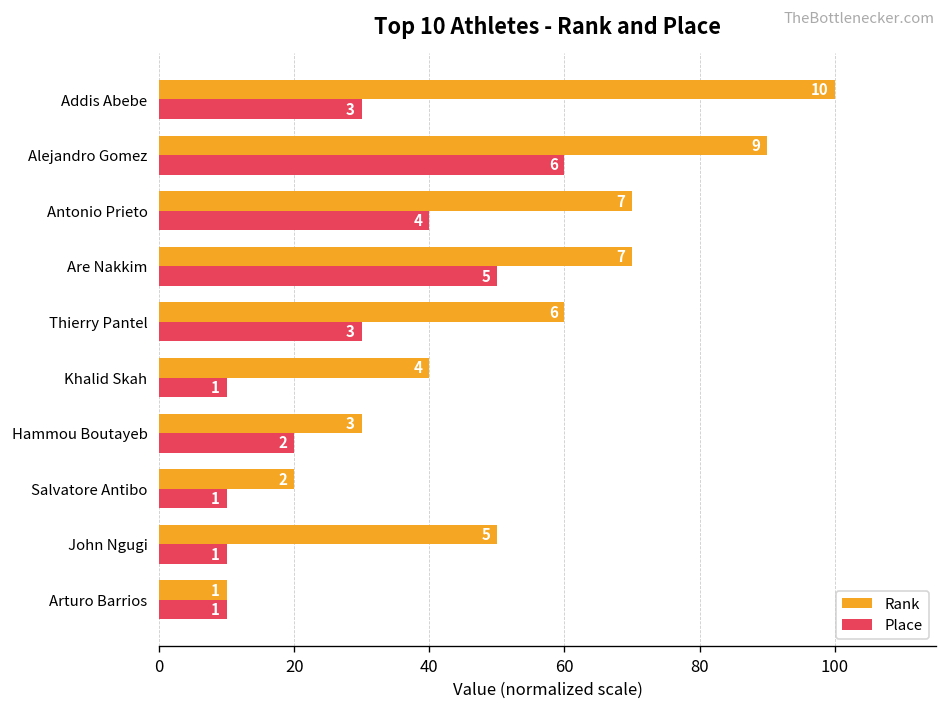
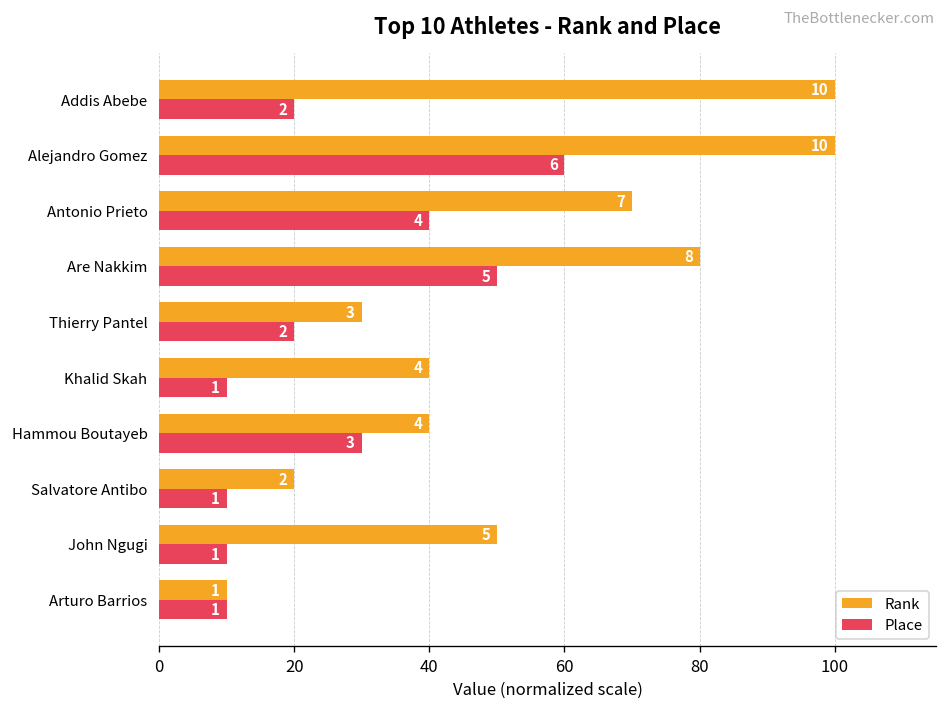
  {
    "Rank": {
-     "Alejandro Gomez": 9,
-     "Are Nakkim": 7,
-     "Thierry Pantel": 6,
-     "Hammou Boutayeb": 3
+     "Alejandro Gomez": 10,
+     "Are Nakkim": 8,
+     "Thierry Pantel": 3,
+     "Hammou Boutayeb": 4
    },
    "Place": {
-     "Addis Abebe": 3,
-     "Thierry Pantel": 3,
-     "Hammou Boutayeb": 2
+     "Addis Abebe": 2,
+     "Thierry Pantel": 2,
+     "Hammou Boutayeb": 3
    }
  }
